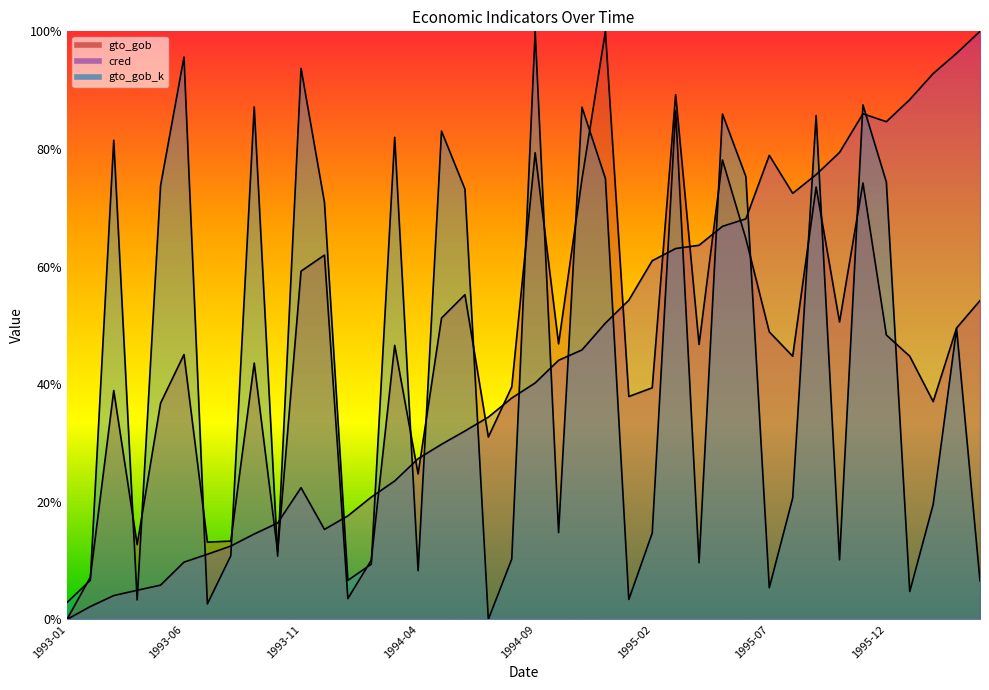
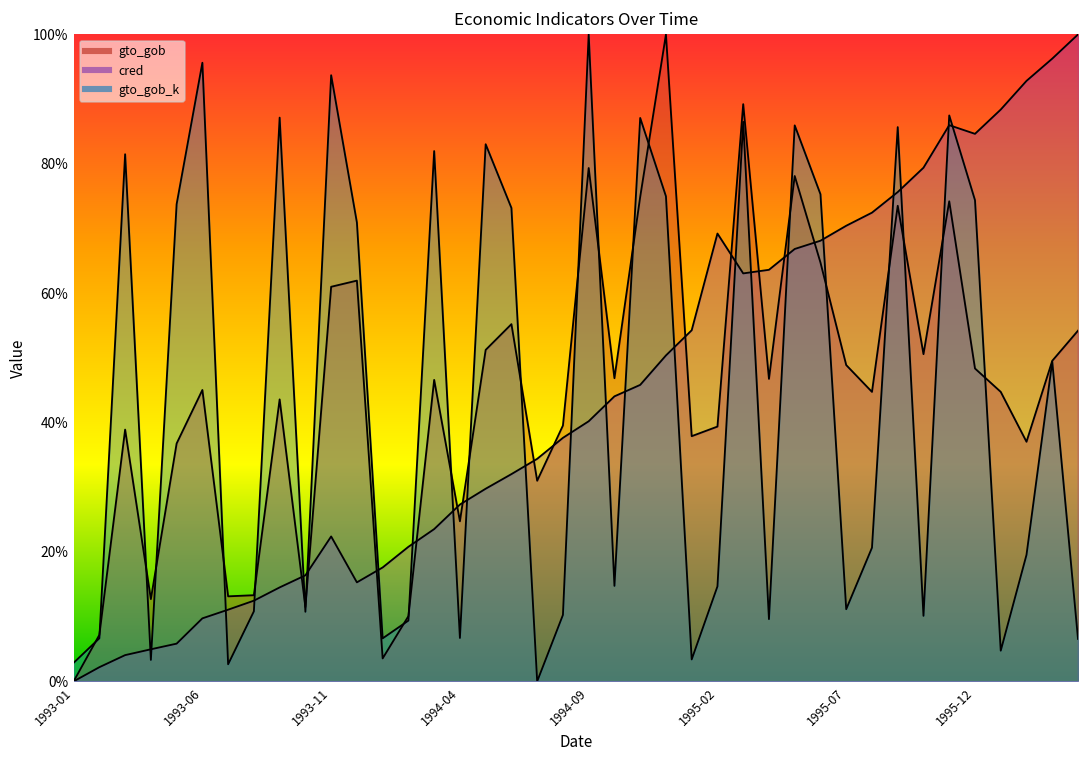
  {
    "gto_gob": {
      "1993-06": "45%",
-     "1993-11": "59%",
+     "1993-11": "61%",
      "1994-04": "25%",
      "1994-09": "79%",
      "1995-02": "39%",
      "1995-07": "49%",
      "1995-12": "48%"
    },
    "cred": {
      "1993-06": "10%",
      "1993-11": "22%",
      "1994-04": "27%",
      "1994-09": "40%",
-     "1995-02": "61%",
-     "1995-07": "79%",
+     "1995-02": "69%",
+     "1995-07": "70%",
      "1995-12": "85%"
    },
    "gto_gob_k": {
      "1993-01": "3%",
      "1993-06": "96%",
      "1993-11": "94%",
-     "1994-04": "8%",
+     "1994-04": "7%",
      "1994-09": "100%",
      "1995-02": "15%",
-     "1995-07": "5%",
+     "1995-07": "11%",
      "1995-12": "74%"
    }
  }
